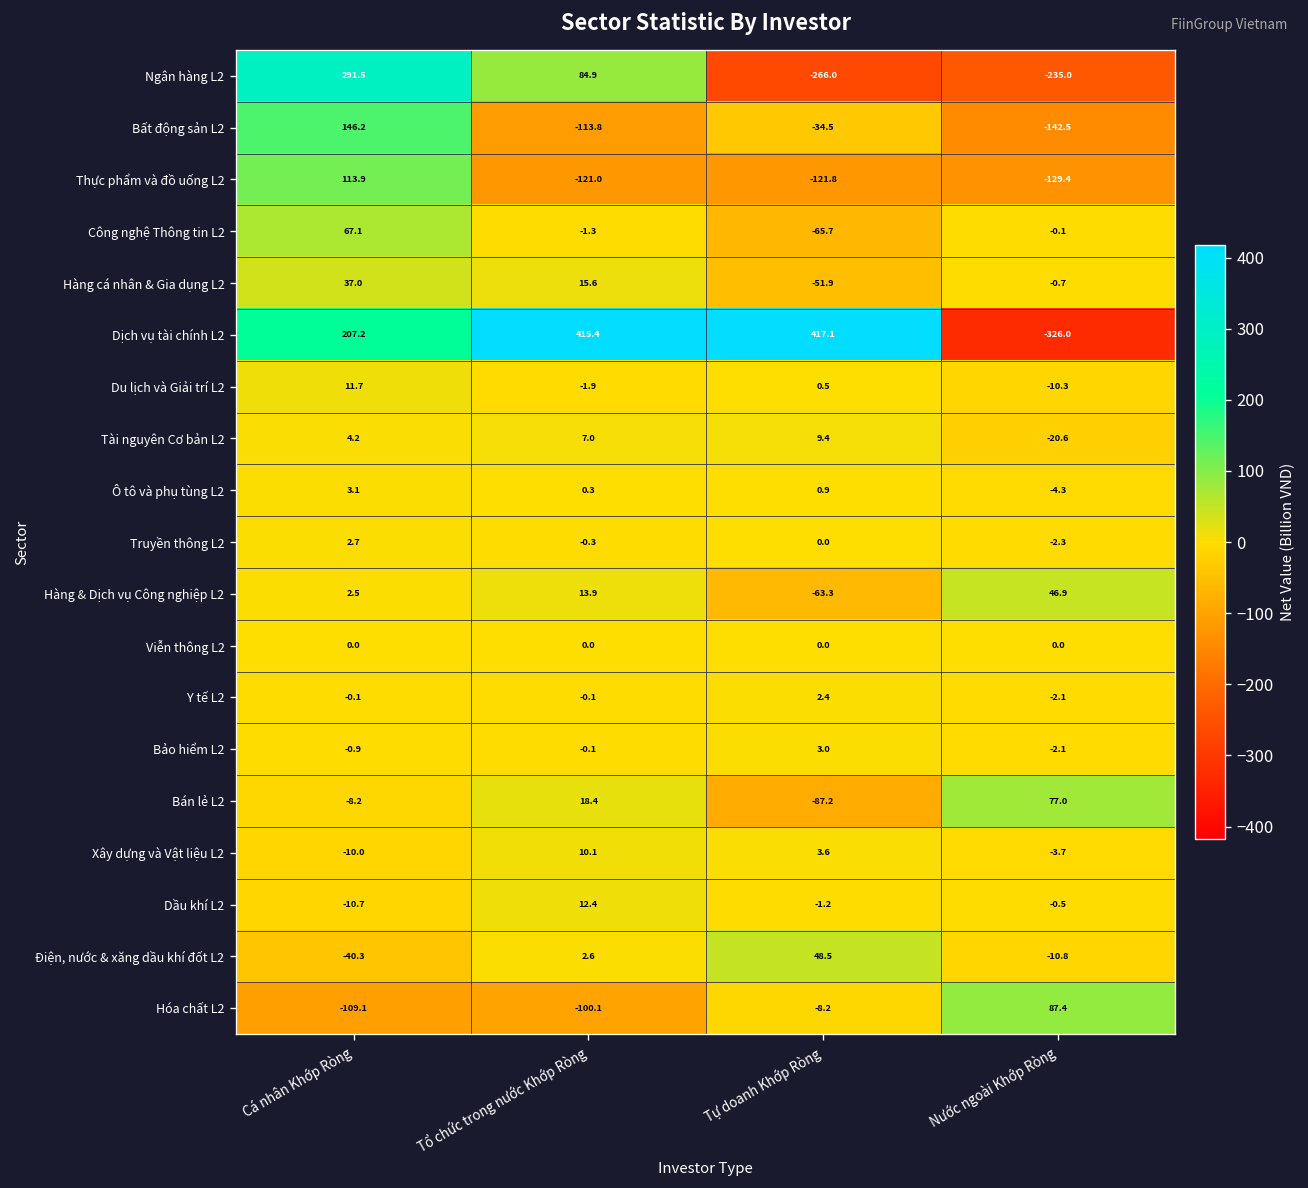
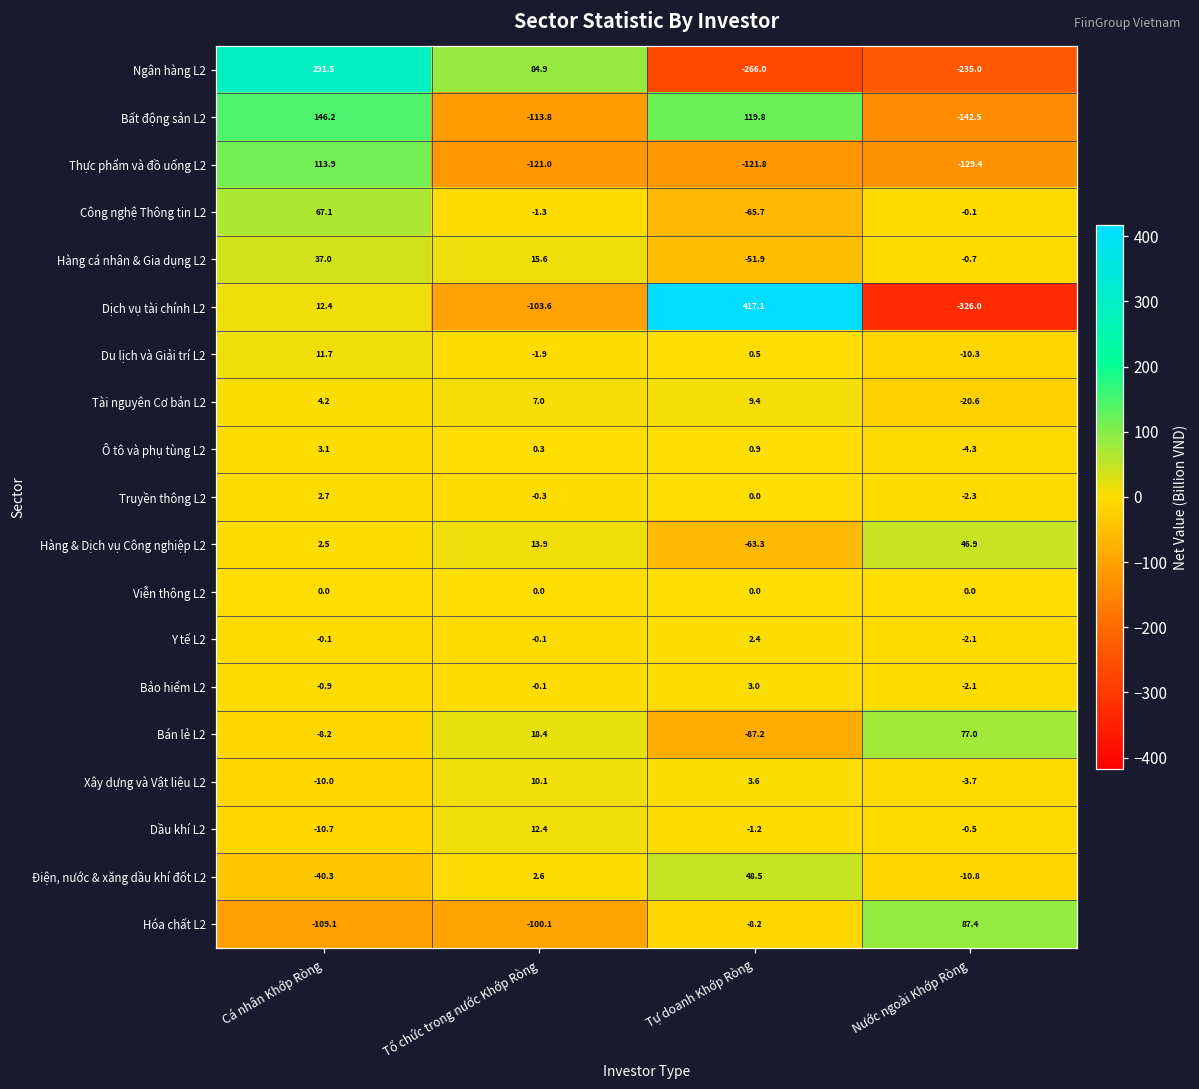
  {
    "Ngân hàng L2": {
      "Cá nhân Khớp Ròng": 291.5,
      "Tổ chức trong nước Khớp Ròng": 84.9,
      "Tự doanh Khớp Ròng": -266.0,
      "Nước ngoài Khớp Ròng": -235.0
    },
    "Bất động sản L2": {
      "Cá nhân Khớp Ròng": 146.2,
      "Tổ chức trong nước Khớp Ròng": -113.8,
-     "Tự doanh Khớp Ròng": -34.5,
+     "Tự doanh Khớp Ròng": 119.8,
      "Nước ngoài Khớp Ròng": -142.5
    },
    "Thực phẩm và đồ uống L2": {
      "Cá nhân Khớp Ròng": 113.9,
      "Tổ chức trong nước Khớp Ròng": -121.0,
      "Tự doanh Khớp Ròng": -121.8,
      "Nước ngoài Khớp Ròng": -129.4
    },
    "Công nghệ Thông tin L2": {
      "Cá nhân Khớp Ròng": 67.1,
      "Tổ chức trong nước Khớp Ròng": -1.3,
      "Tự doanh Khớp Ròng": -65.7,
      "Nước ngoài Khớp Ròng": -0.1
    },
    "Hàng cá nhân & Gia dụng L2": {
      "Cá nhân Khớp Ròng": 37.0,
      "Tổ chức trong nước Khớp Ròng": 15.6,
      "Tự doanh Khớp Ròng": -51.9,
      "Nước ngoài Khớp Ròng": -0.7
    },
    "Dịch vụ tài chính L2": {
-     "Cá nhân Khớp Ròng": 207.2,
-     "Tổ chức trong nước Khớp Ròng": 415.4,
+     "Cá nhân Khớp Ròng": 12.4,
+     "Tổ chức trong nước Khớp Ròng": -103.6,
      "Tự doanh Khớp Ròng": 417.1,
      "Nước ngoài Khớp Ròng": -326.0
    },
    "Du lịch và Giải trí L2": {
      "Cá nhân Khớp Ròng": 11.7,
      "Tổ chức trong nước Khớp Ròng": -1.9,
      "Tự doanh Khớp Ròng": 0.5,
      "Nước ngoài Khớp Ròng": -10.3
    },
    "Tài nguyên Cơ bản L2": {
      "Cá nhân Khớp Ròng": 4.2,
      "Tổ chức trong nước Khớp Ròng": 7.0,
      "Tự doanh Khớp Ròng": 9.4,
      "Nước ngoài Khớp Ròng": -20.6
    },
    "Ô tô và phụ tùng L2": {
      "Cá nhân Khớp Ròng": 3.1,
      "Tổ chức trong nước Khớp Ròng": 0.3,
      "Tự doanh Khớp Ròng": 0.9,
      "Nước ngoài Khớp Ròng": -4.3
    },
    "Truyền thông L2": {
      "Cá nhân Khớp Ròng": 2.7,
      "Tổ chức trong nước Khớp Ròng": -0.3,
      "Tự doanh Khớp Ròng": 0.0,
      "Nước ngoài Khớp Ròng": -2.3
    },
    "Hàng & Dịch vụ Công nghiệp L2": {
      "Cá nhân Khớp Ròng": 2.5,
      "Tổ chức trong nước Khớp Ròng": 13.9,
      "Tự doanh Khớp Ròng": -63.3,
      "Nước ngoài Khớp Ròng": 46.9
    },
    "Viễn thông L2": {
      "Cá nhân Khớp Ròng": 0.0,
      "Tổ chức trong nước Khớp Ròng": 0.0,
      "Tự doanh Khớp Ròng": 0.0,
      "Nước ngoài Khớp Ròng": 0.0
    },
    "Y tế L2": {
      "Cá nhân Khớp Ròng": -0.1,
      "Tổ chức trong nước Khớp Ròng": -0.1,
      "Tự doanh Khớp Ròng": 2.4,
      "Nước ngoài Khớp Ròng": -2.1
    },
    "Bảo hiểm L2": {
      "Cá nhân Khớp Ròng": -0.9,
      "Tổ chức trong nước Khớp Ròng": -0.1,
      "Tự doanh Khớp Ròng": 3.0,
      "Nước ngoài Khớp Ròng": -2.1
    },
    "Bán lẻ L2": {
      "Cá nhân Khớp Ròng": -8.2,
      "Tổ chức trong nước Khớp Ròng": 18.4,
      "Tự doanh Khớp Ròng": -87.2,
      "Nước ngoài Khớp Ròng": 77.0
    },
    "Xây dựng và Vật liệu L2": {
      "Cá nhân Khớp Ròng": -10.0,
      "Tổ chức trong nước Khớp Ròng": 10.1,
      "Tự doanh Khớp Ròng": 3.6,
      "Nước ngoài Khớp Ròng": -3.7
    },
    "Dầu khí L2": {
      "Cá nhân Khớp Ròng": -10.7,
      "Tổ chức trong nước Khớp Ròng": 12.4,
      "Tự doanh Khớp Ròng": -1.2,
      "Nước ngoài Khớp Ròng": -0.5
    },
    "Điện, nước & xăng dầu khí đốt L2": {
      "Cá nhân Khớp Ròng": -40.3,
      "Tổ chức trong nước Khớp Ròng": 2.6,
      "Tự doanh Khớp Ròng": 48.5,
      "Nước ngoài Khớp Ròng": -10.8
    },
    "Hóa chất L2": {
      "Cá nhân Khớp Ròng": -109.1,
      "Tổ chức trong nước Khớp Ròng": -100.1,
      "Tự doanh Khớp Ròng": -8.2,
      "Nước ngoài Khớp Ròng": 87.4
    }
  }
